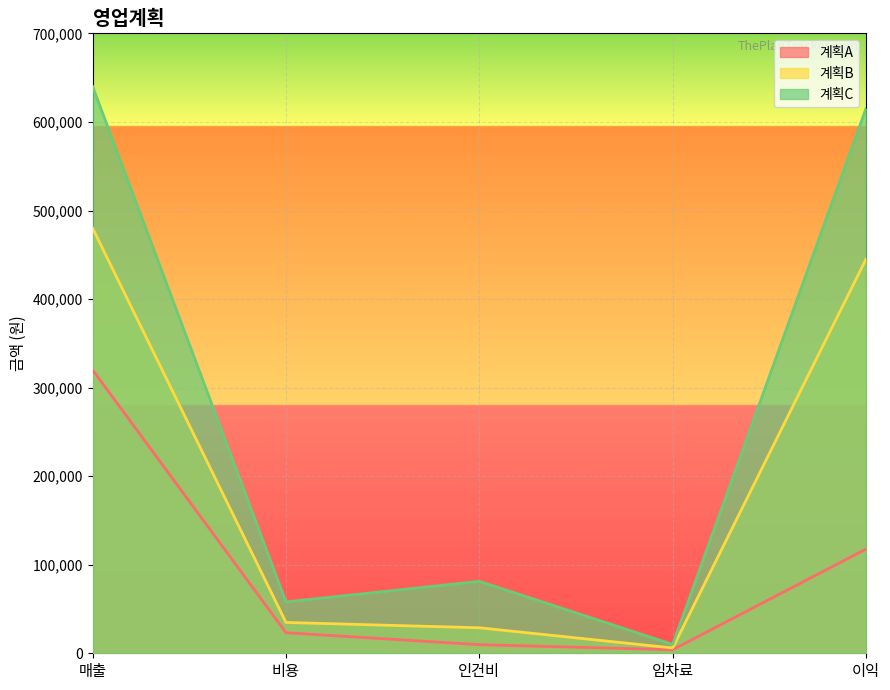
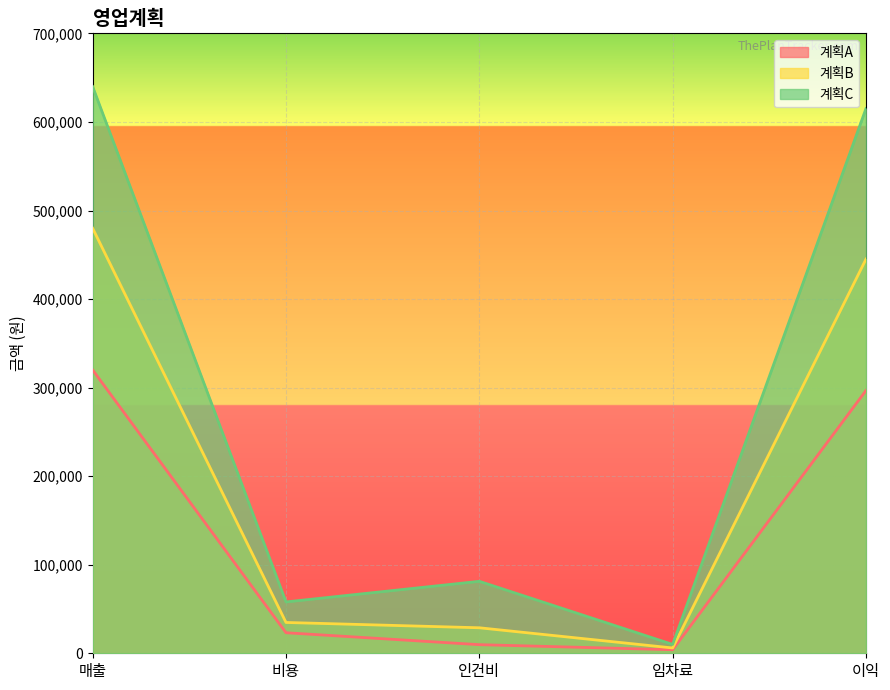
  {
    "계획A": {
      "매출": "320,000",
      "비용": "20,000",
      "인건비": "10,000",
-     "이익": "120,000"
+     "이익": "300,000"
    },
    "계획B": {
      "매출": "480,000",
      "비용": "30,000",
      "인건비": "30,000",
      "이익": "450,000"
    },
    "계획C": {
      "매출": "640,000",
      "비용": "60,000",
      "인건비": "80,000",
      "임차료": "10,000",
      "이익": "620,000"
    }
  }
